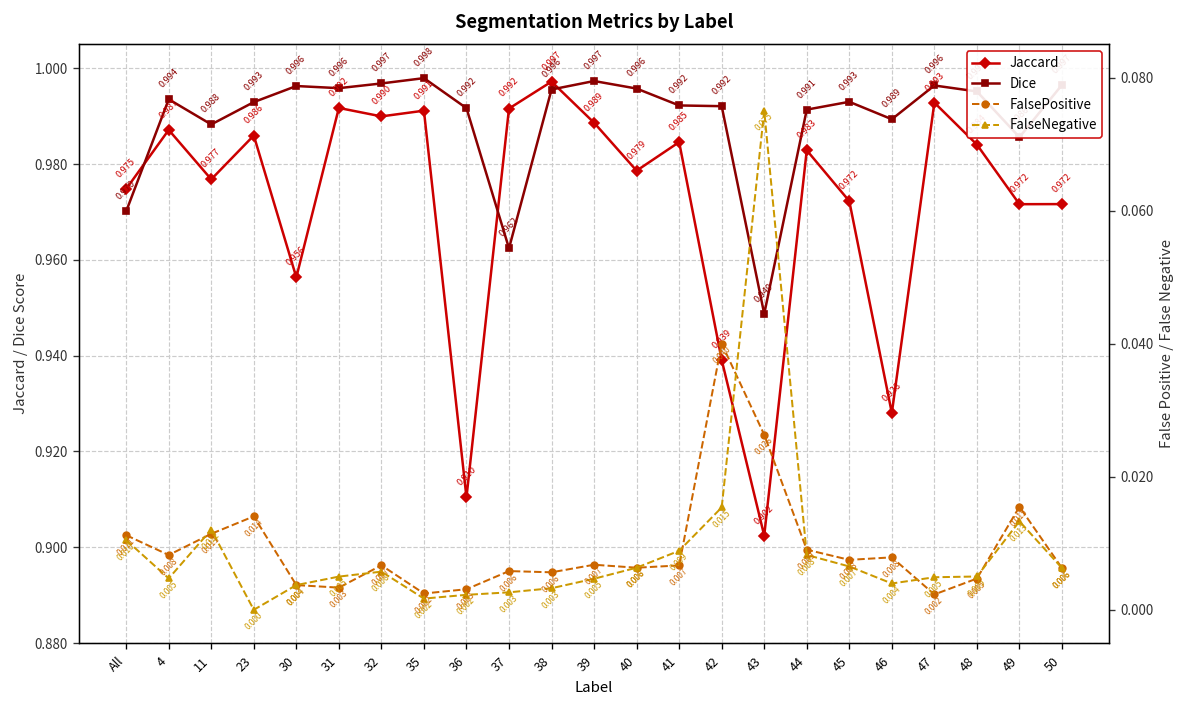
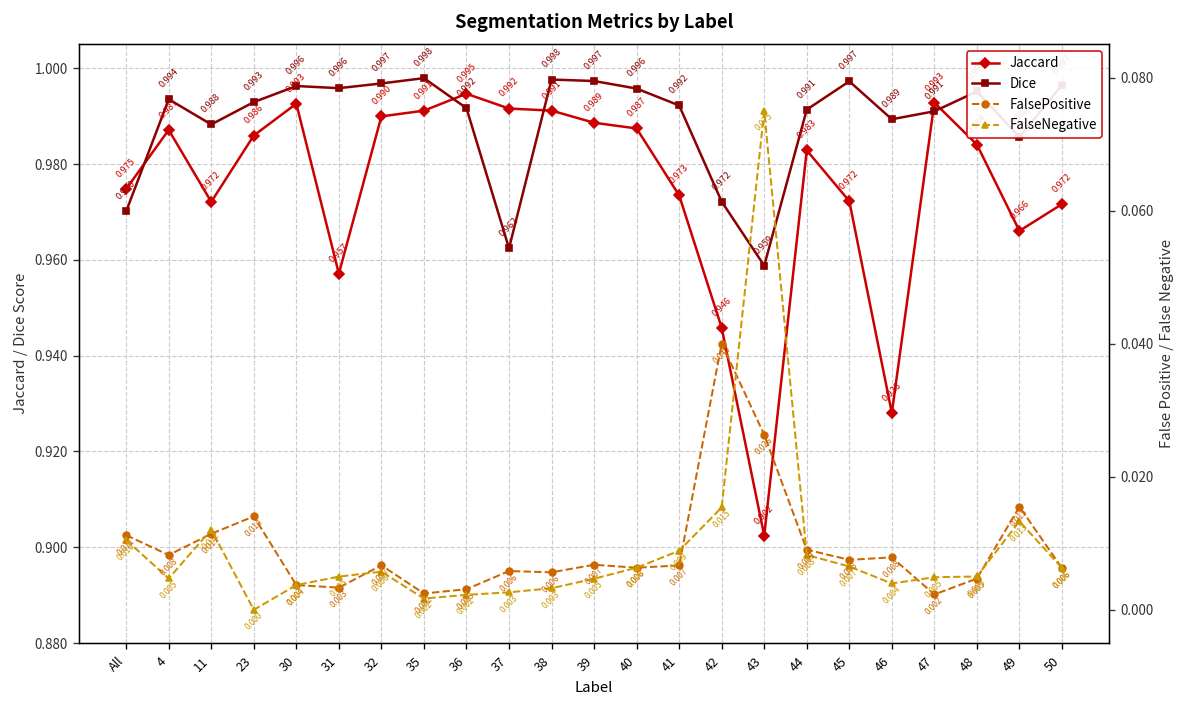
  {
    "Jaccard": {
      "All": 0.975,
-     "11": 0.977,
-     "30": 0.956,
-     "31": 0.992,
-     "36": 0.910,
+     "11": 0.972,
+     "30": 0.993,
+     "31": 0.957,
+     "36": 0.995,
      "37": 0.992,
-     "38": 0.997,
+     "38": 0.991,
      "39": 0.989,
-     "40": 0.979,
-     "41": 0.985,
-     "42": 0.939,
+     "40": 0.987,
+     "41": 0.973,
+     "42": 0.946,
      "43": 0.902,
      "44": 0.983,
      "45": 0.972,
      "46": 0.928,
-     "49": 0.972,
+     "49": 0.966,
      "50": 0.972
    },
    "Dice": {
      "4": 0.994,
      "11": 0.988,
      "23": 0.993,
      "30": 0.996,
      "31": 0.996,
      "32": 0.997,
      "35": 0.998,
      "36": 0.992,
      "37": 0.962,
-     "38": 0.996,
+     "38": 0.998,
      "39": 0.997,
      "40": 0.996,
      "41": 0.992,
-     "42": 0.992,
-     "43": 0.949,
+     "42": 0.972,
+     "43": 0.959,
      "44": 0.991,
-     "45": 0.993,
+     "45": 0.997,
      "46": 0.989,
-     "47": 0.996
+     "47": 0.991
    }
  }
